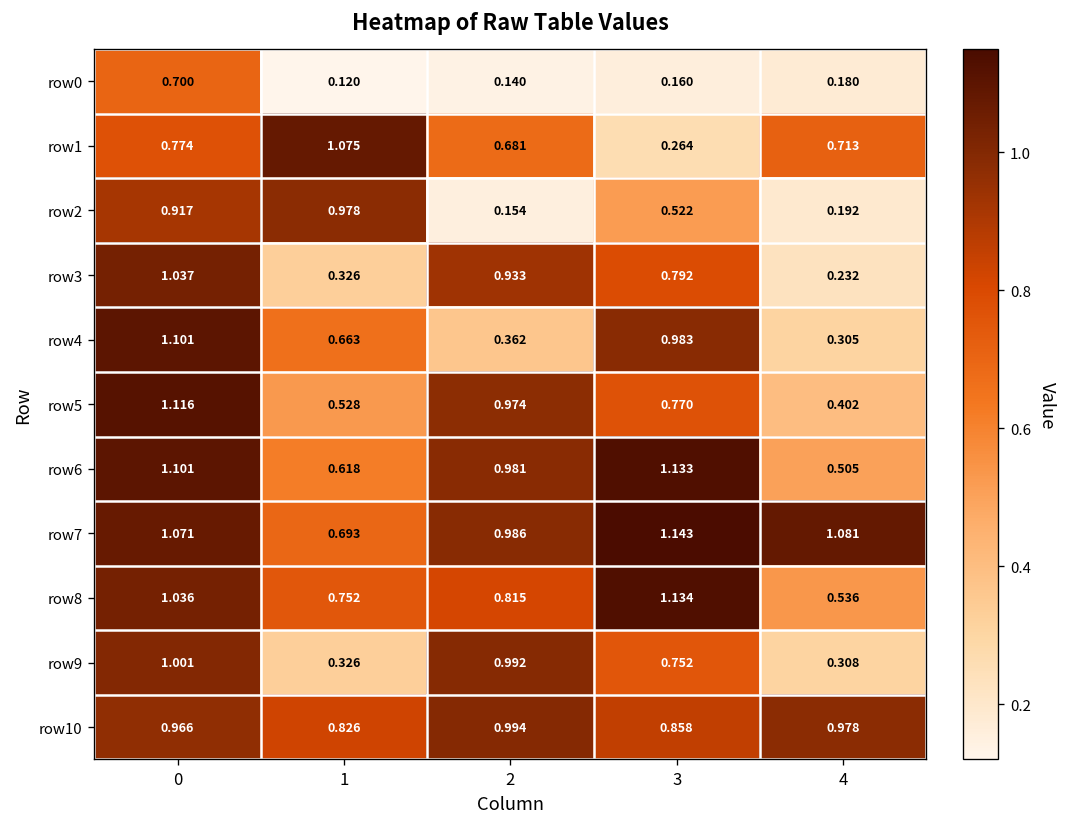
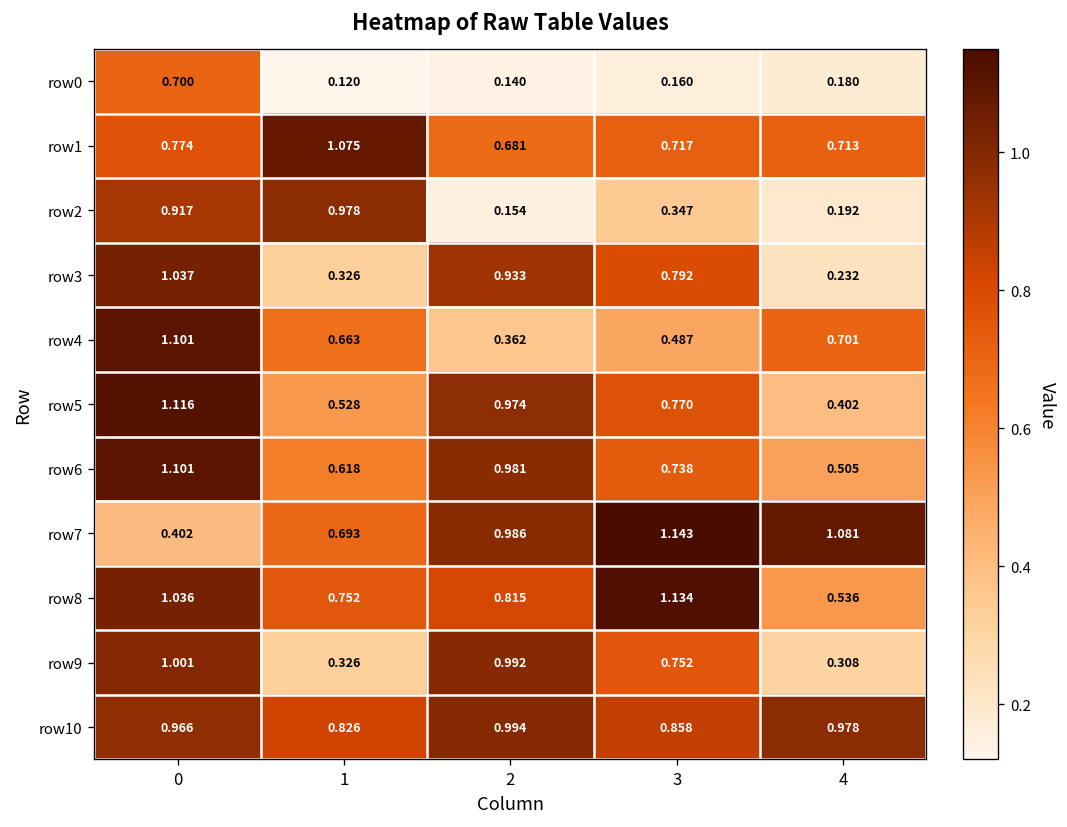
  {
    "row0": {
      "0": 0.700,
      "1": 0.120,
      "2": 0.140,
      "3": 0.160,
      "4": 0.180
    },
    "row1": {
      "0": 0.774,
      "1": 1.075,
      "2": 0.681,
-     "3": 0.264,
+     "3": 0.717,
      "4": 0.713
    },
    "row2": {
      "0": 0.917,
      "1": 0.978,
      "2": 0.154,
-     "3": 0.522,
+     "3": 0.347,
      "4": 0.192
    },
    "row3": {
      "0": 1.037,
      "1": 0.326,
      "2": 0.933,
      "3": 0.792,
      "4": 0.232
    },
    "row4": {
      "0": 1.101,
      "1": 0.663,
      "2": 0.362,
-     "3": 0.983,
-     "4": 0.305
+     "3": 0.487,
+     "4": 0.701
    },
    "row5": {
      "0": 1.116,
      "1": 0.528,
      "2": 0.974,
      "3": 0.770,
      "4": 0.402
    },
    "row6": {
      "0": 1.101,
      "1": 0.618,
      "2": 0.981,
-     "3": 1.133,
+     "3": 0.738,
      "4": 0.505
    },
    "row7": {
-     "0": 1.071,
+     "0": 0.402,
      "1": 0.693,
      "2": 0.986,
      "3": 1.143,
      "4": 1.081
    },
    "row8": {
      "0": 1.036,
      "1": 0.752,
      "2": 0.815,
      "3": 1.134,
      "4": 0.536
    },
    "row9": {
      "0": 1.001,
      "1": 0.326,
      "2": 0.992,
      "3": 0.752,
      "4": 0.308
    },
    "row10": {
      "0": 0.966,
      "1": 0.826,
      "2": 0.994,
      "3": 0.858,
      "4": 0.978
    }
  }
